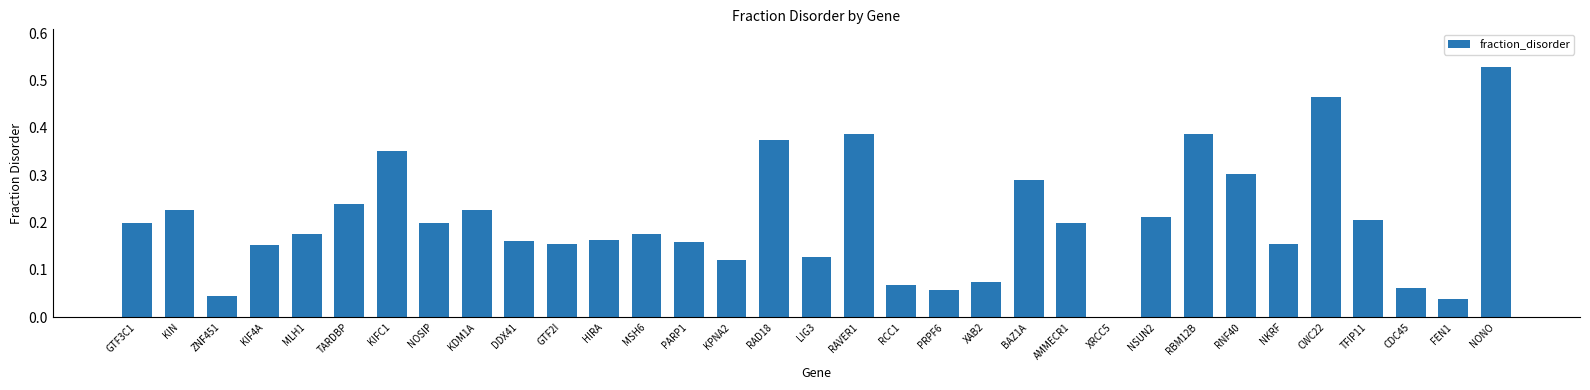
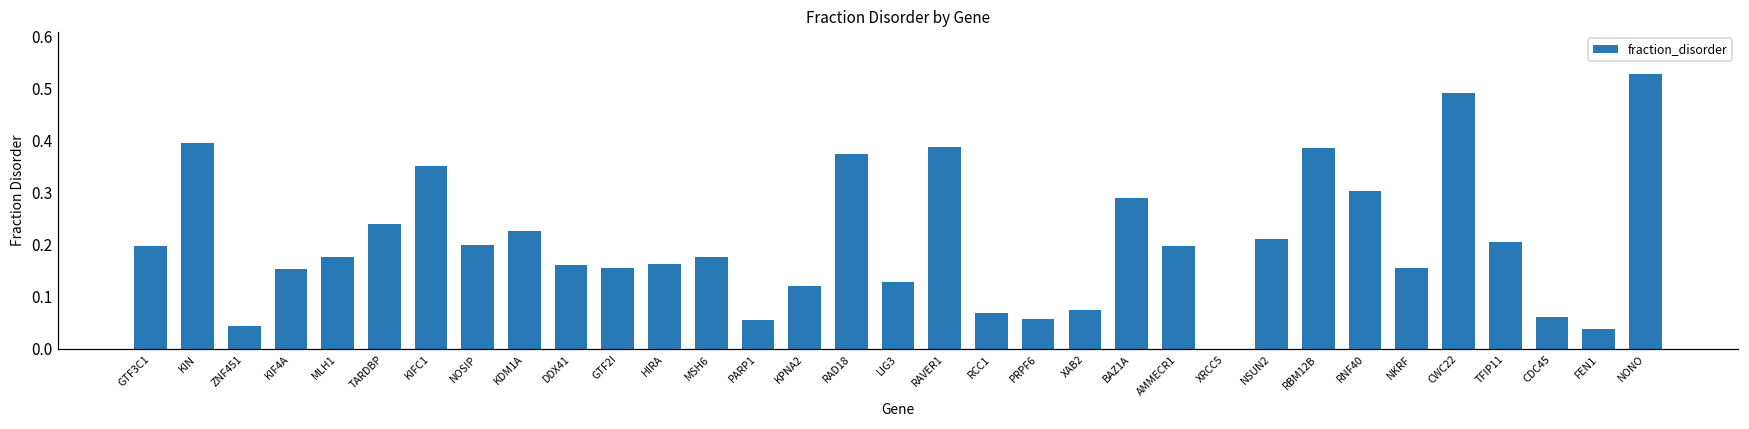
  {
    "GTF3C1": 0.20,
-   "KIN": 0.23,
+   "KIN": 0.39,
    "ZNF451": 0.04,
    "KIF4A": 0.15,
    "MLH1": 0.18,
    "TARDBP": 0.24,
    "KIFC1": 0.35,
    "NOSIP": 0.20,
    "KDM1A": 0.23,
    "DDX41": 0.16,
    "GTF2I": 0.16,
    "HIRA": 0.16,
    "MSH6": 0.18,
-   "PARP1": 0.16,
+   "PARP1": 0.06,
    "KPNA2": 0.12,
    "RAD18": 0.37,
    "LIG3": 0.13,
    "RAVER1": 0.39,
    "RCC1": 0.07,
    "PRPF6": 0.06,
    "XAB2": 0.07,
    "BAZ1A": 0.29,
    "AMMECR1": 0.20,
    "XRCC5": 0.00,
    "NSUN2": 0.21,
    "RBM12B": 0.39,
    "RNF40": 0.30,
    "NKRF": 0.16,
-   "CWC22": 0.47,
+   "CWC22": 0.49,
    "TFIP11": 0.21,
    "CDC45": 0.06,
    "FEN1": 0.04,
    "NONO": 0.53
  }
